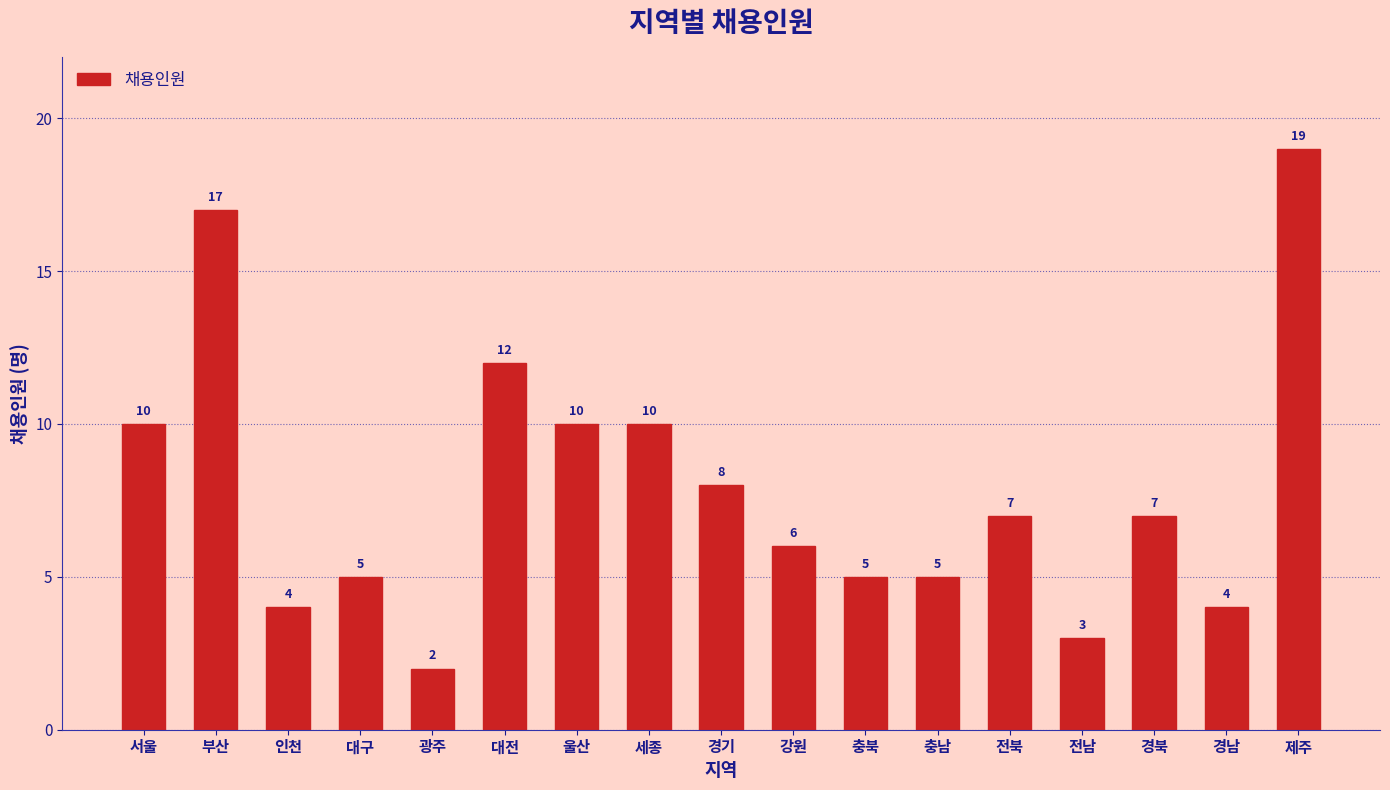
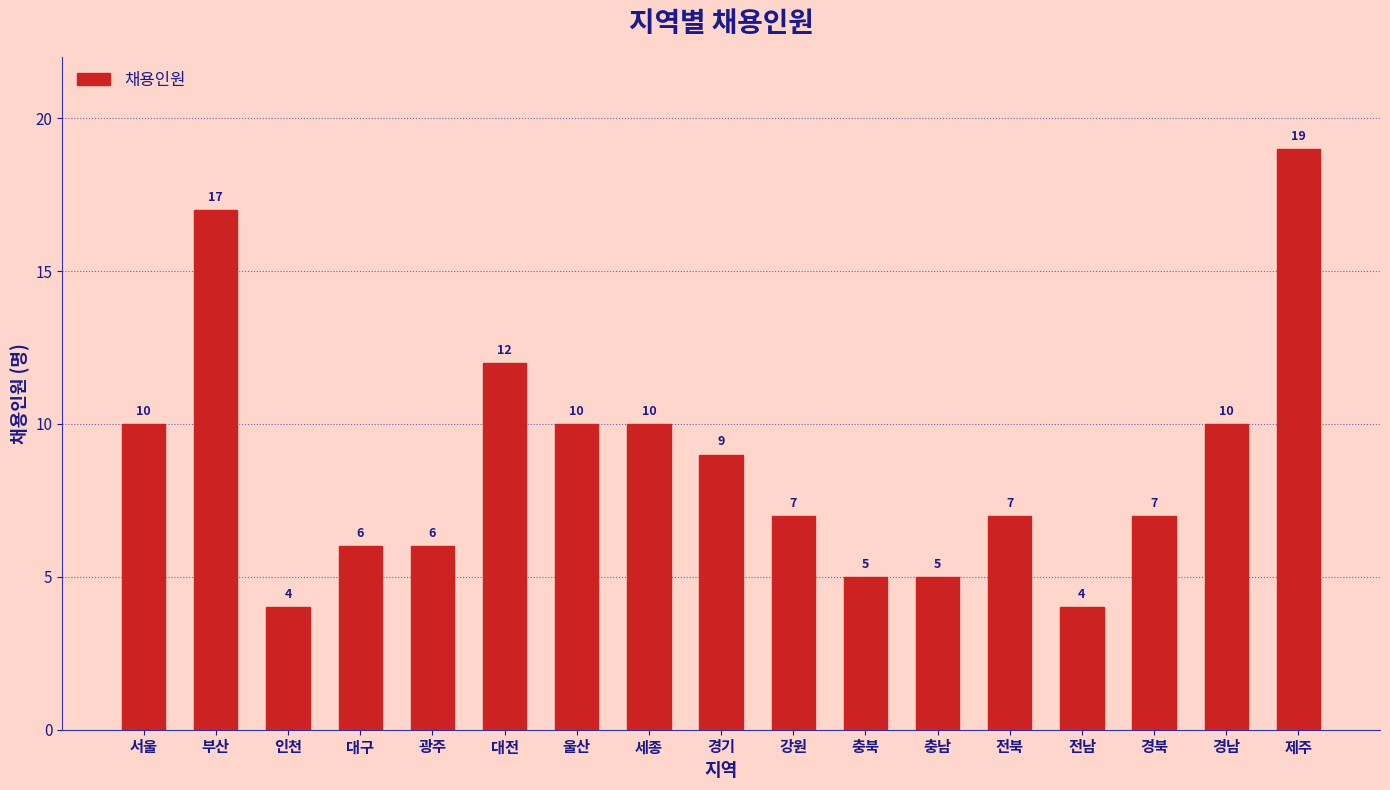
  {
    "서울": 10,
    "부산": 17,
    "인천": 4,
-   "대구": 5,
-   "광주": 2,
+   "대구": 6,
+   "광주": 6,
    "대전": 12,
    "울산": 10,
    "세종": 10,
-   "경기": 8,
-   "강원": 6,
+   "경기": 9,
+   "강원": 7,
    "충북": 5,
    "충남": 5,
    "전북": 7,
-   "전남": 3,
+   "전남": 4,
    "경북": 7,
-   "경남": 4,
+   "경남": 10,
    "제주": 19
  }
